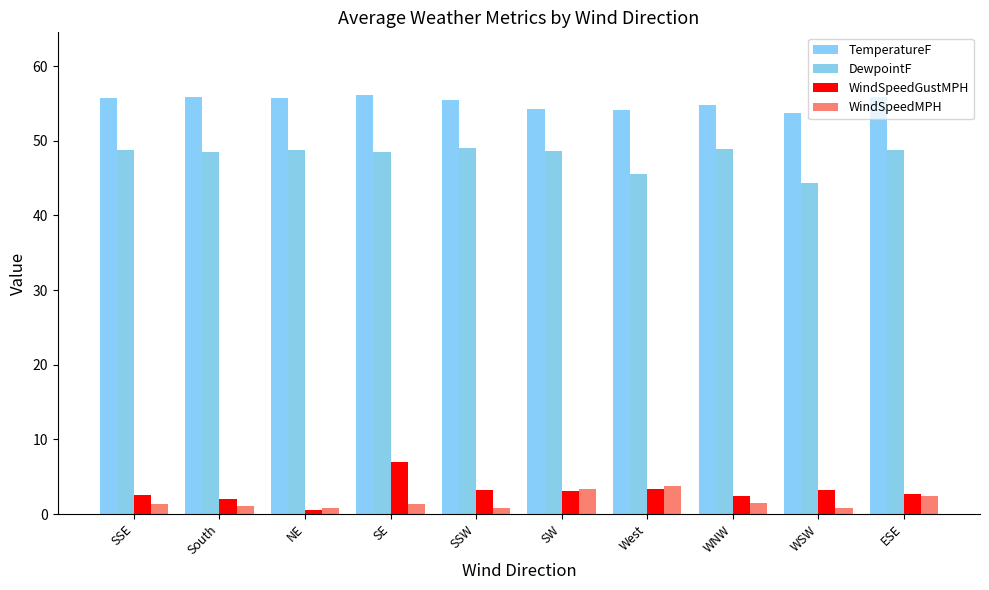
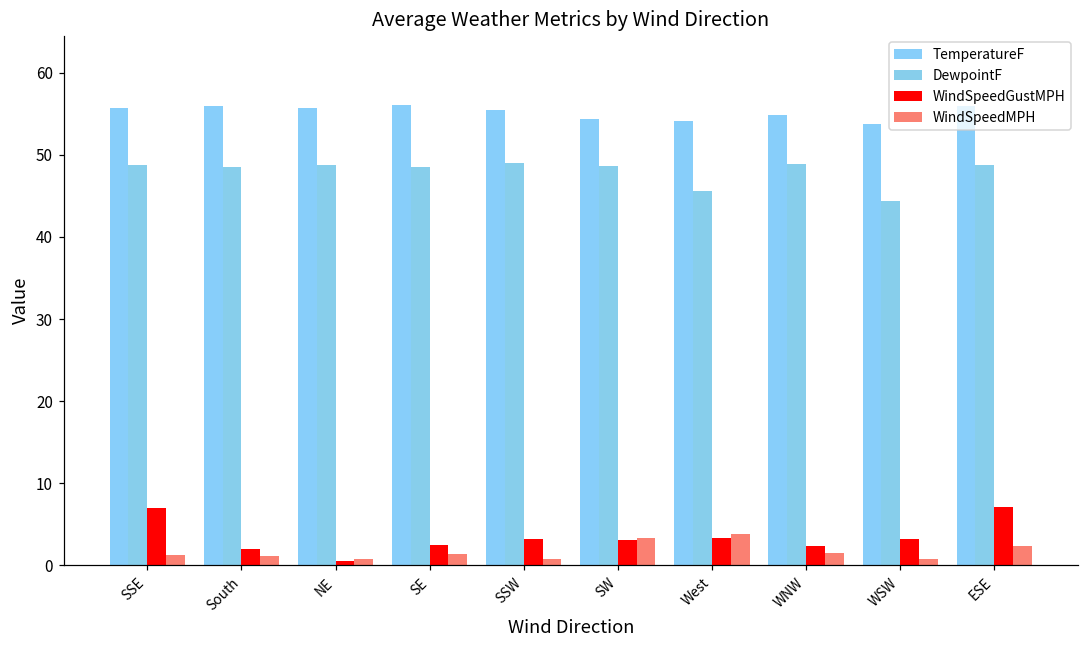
  {
    "WindSpeedGustMPH": {
-     "SSE": 3,
+     "SSE": 7,
      "South": 2,
      "NE": 1,
-     "SE": 7,
+     "SE": 3,
      "SSW": 3,
      "SW": 3,
      "West": 3,
      "WNW": 2,
      "WSW": 3,
-     "ESE": 3
+     "ESE": 7
    },
    "WindSpeedMPH": {
      "SSE": 1,
      "South": 1,
      "NE": 1,
      "SE": 1,
      "SSW": 1,
      "SW": 3,
      "West": 4,
      "WNW": 2,
      "WSW": 1,
      "ESE": 2
    }
  }
